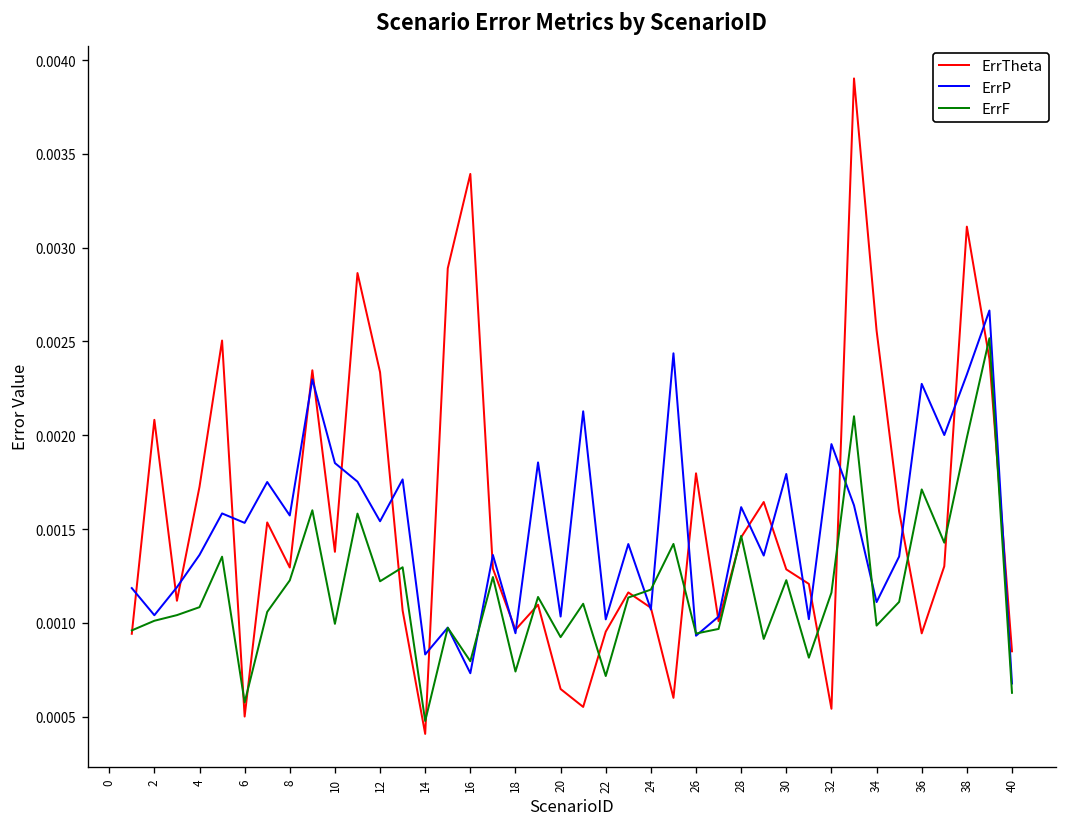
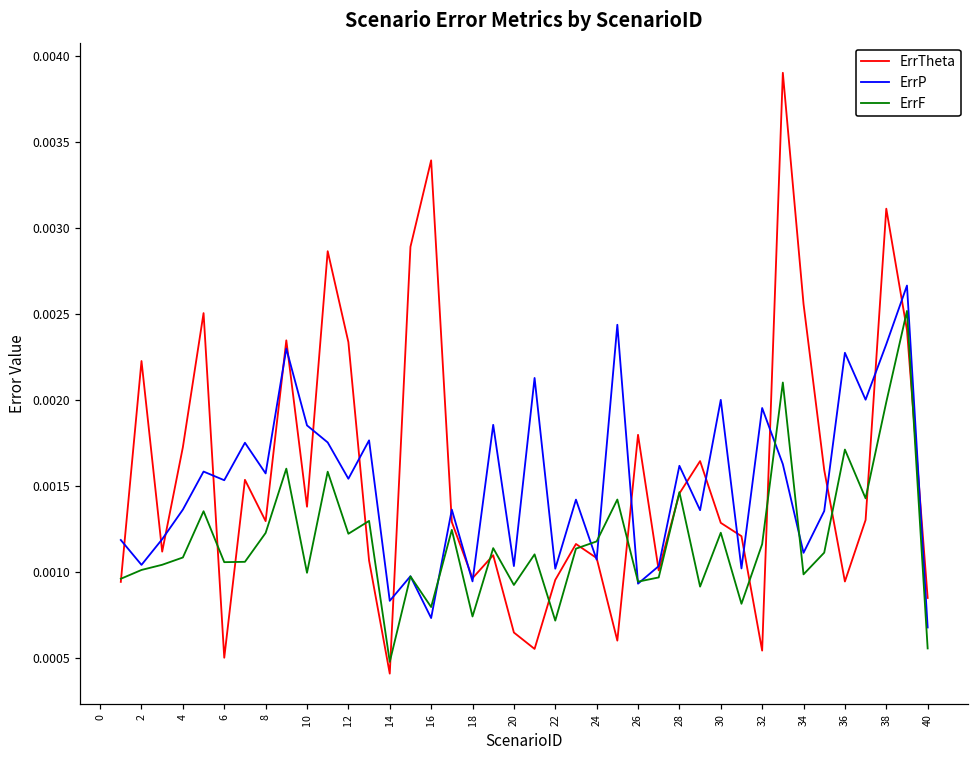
  {
    "ErrTheta": {
-     "2": 0.00208,
+     "2": 0.00223,
      "4": 0.00173,
      "6": 0.00050,
      "8": 0.00130,
      "10": 0.00138,
      "12": 0.00234,
      "14": 0.00041,
      "16": 0.00339,
      "18": 0.00096,
      "20": 0.00065,
      "22": 0.00095,
      "26": 0.00180,
      "30": 0.00128,
      "32": 0.00054,
      "34": 0.00256,
      "36": 0.00094,
      "38": 0.00311,
      "40": 0.00085
    },
    "ErrP": {
      "2": 0.00104,
      "4": 0.00136,
      "6": 0.00153,
      "8": 0.00157,
      "10": 0.00185,
      "12": 0.00154,
      "14": 0.00083,
      "16": 0.00073,
      "18": 0.00094,
      "20": 0.00103,
      "22": 0.00102,
      "28": 0.00162,
-     "30": 0.00179,
+     "30": 0.00200,
      "32": 0.00195,
      "34": 0.00111,
      "36": 0.00227,
      "38": 0.00232,
      "40": 0.00068
    },
    "ErrF": {
      "2": 0.00101,
      "4": 0.00108,
-     "6": 0.00058,
+     "6": 0.00106,
      "8": 0.00123,
      "10": 0.00099,
      "12": 0.00122,
      "14": 0.00048,
      "16": 0.00080,
      "18": 0.00074,
      "20": 0.00092,
      "22": 0.00072,
      "24": 0.00118,
      "30": 0.00123,
      "32": 0.00116,
      "34": 0.00099,
      "36": 0.00171,
      "38": 0.00199,
-     "40": 0.00063
+     "40": 0.00055
    }
  }
